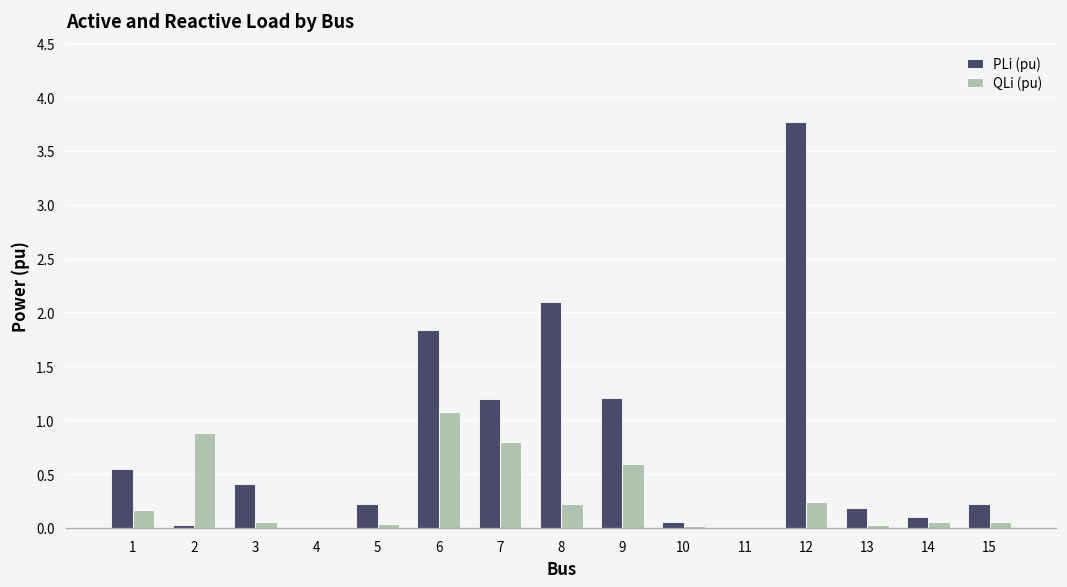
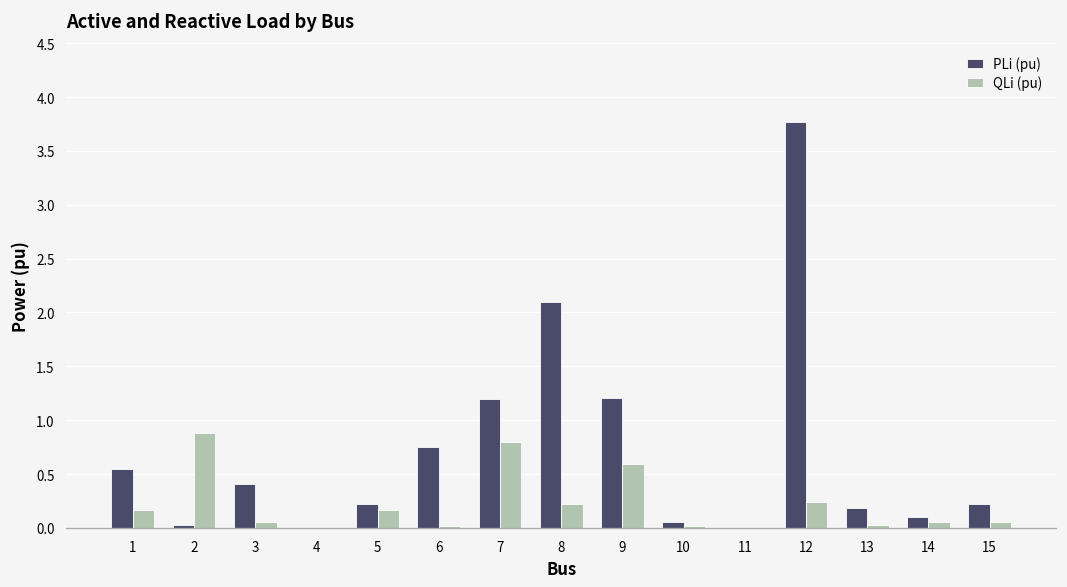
  {
    "PLi (pu)": {
      "1": 0.6,
      "2": 0.0,
      "3": 0.4,
      "4": 0.0,
      "5": 0.2,
-     "6": 1.8,
+     "6": 0.8,
      "7": 1.2,
      "8": 2.1,
      "9": 1.2,
      "10": 0.1,
      "11": 0.0,
      "12": 3.8,
      "13": 0.2,
      "14": 0.1,
      "15": 0.2
    },
    "QLi (pu)": {
      "1": 0.2,
      "2": 0.9,
      "3": 0.1,
      "4": 0.0,
-     "5": 0.0,
-     "6": 1.1,
+     "5": 0.2,
+     "6": 0.0,
      "7": 0.8,
      "8": 0.2,
      "9": 0.6,
      "11": 0.0,
      "12": 0.2,
      "14": 0.1,
      "15": 0.1
    }
  }
